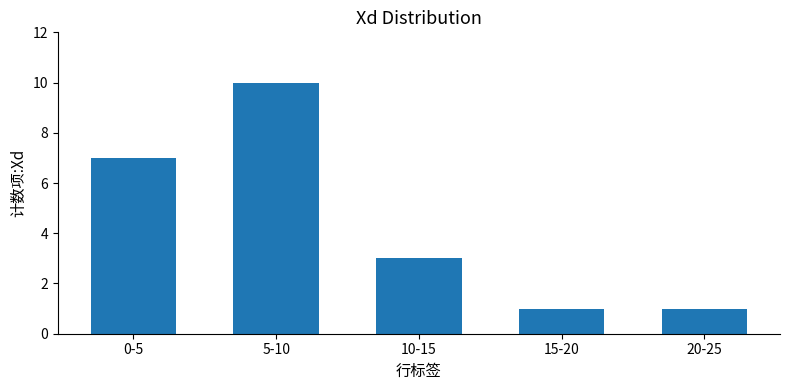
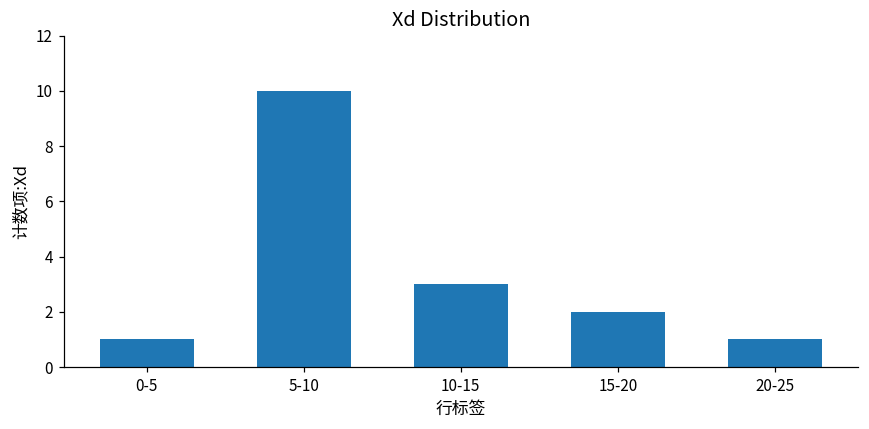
  {
-   "0-5": 7,
+   "0-5": 1,
    "5-10": 10,
    "10-15": 3,
-   "15-20": 1,
+   "15-20": 2,
    "20-25": 1
  }
